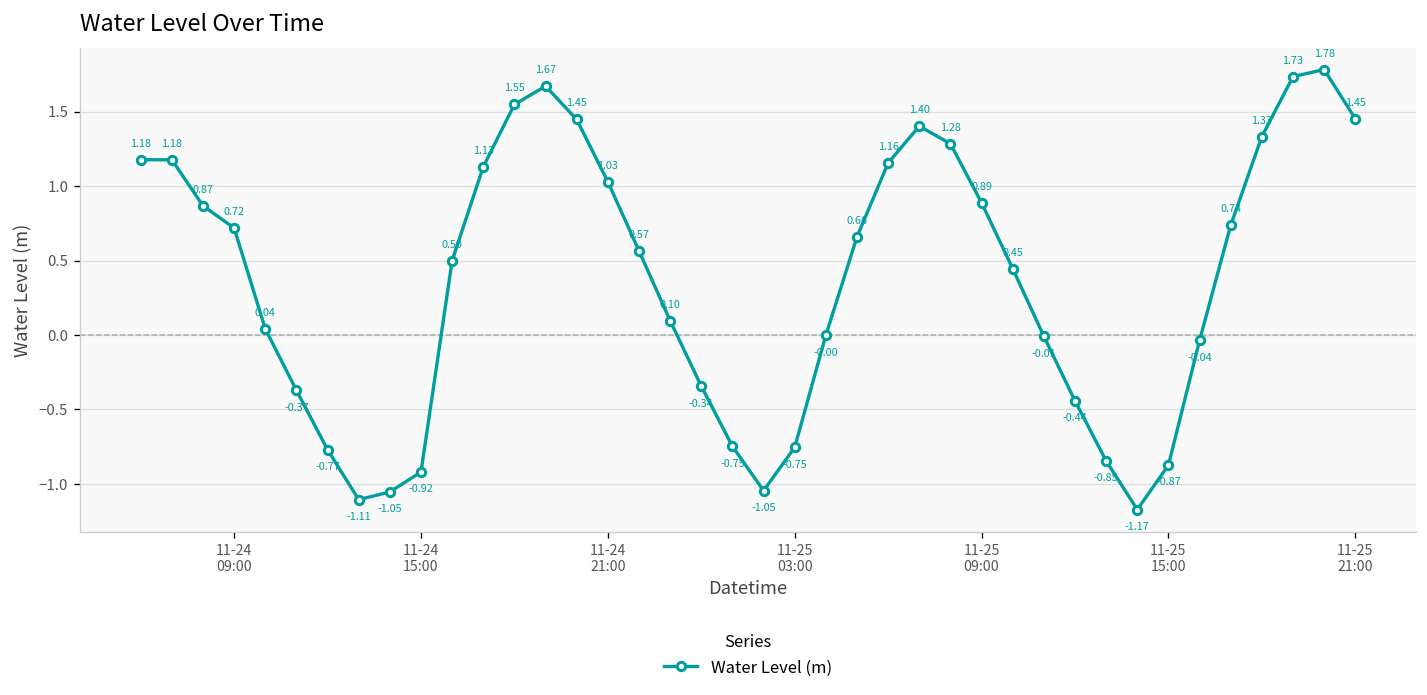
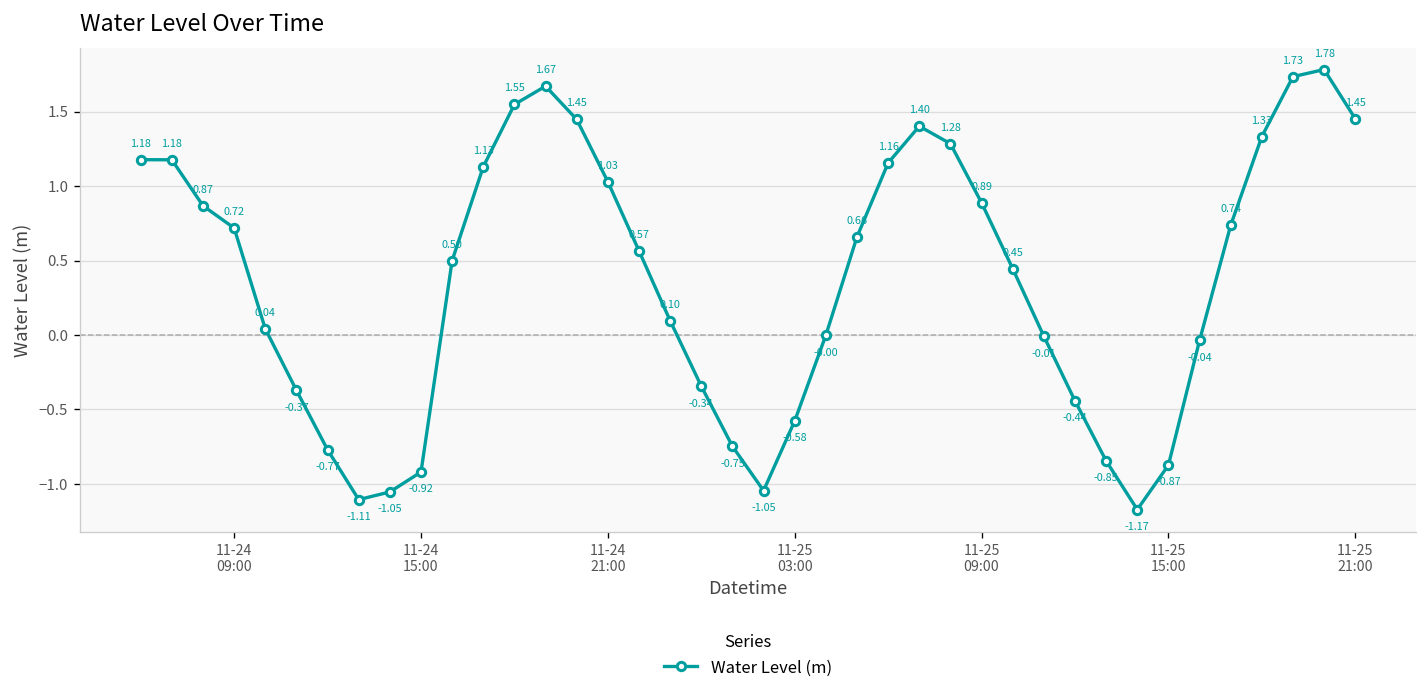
  {
    "11-24 09:00": 0.72,
    "11-24 15:00": -0.92,
    "11-24 21:00": 1.03,
-   "11-25 03:00": -0.75,
+   "11-25 03:00": -0.58,
    "11-25 09:00": 0.89,
    "11-25 15:00": -0.87,
    "11-25 21:00": 1.45
  }
